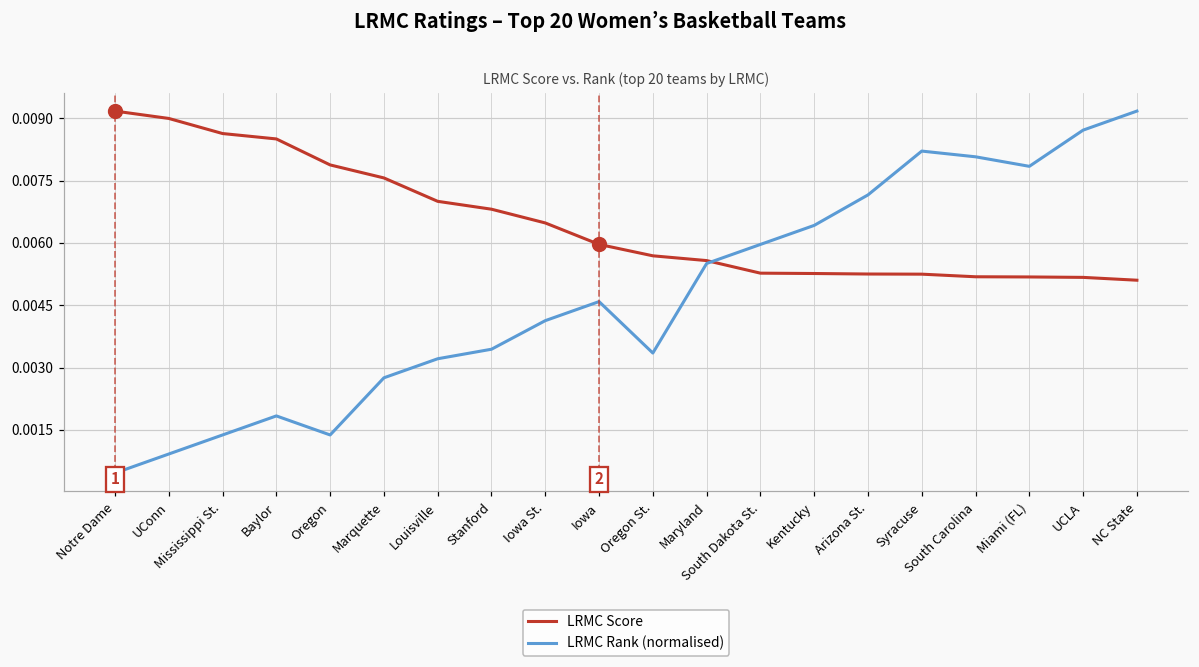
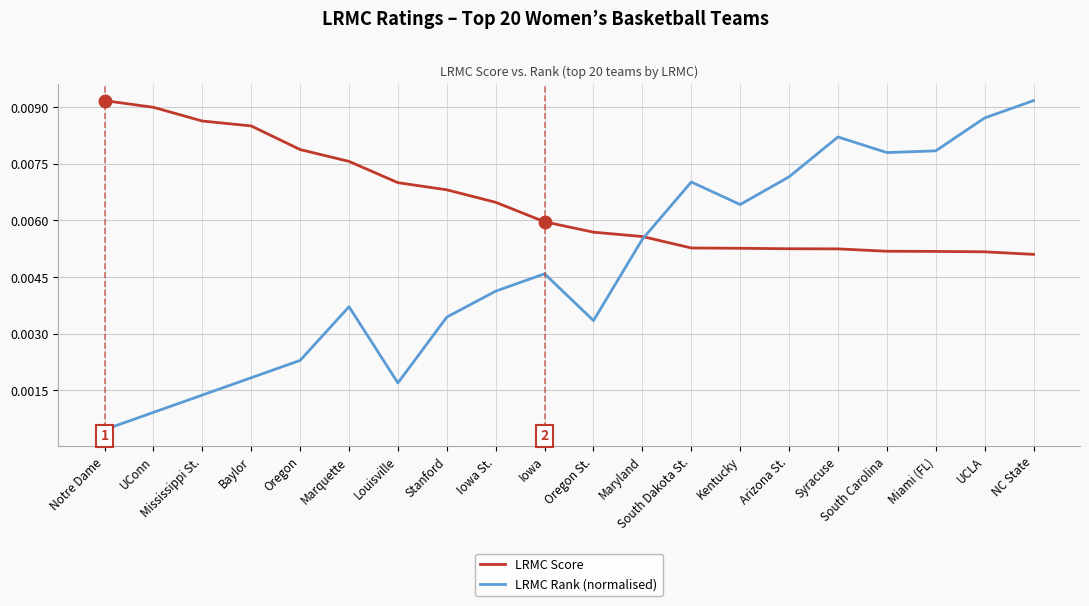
  {
    "LRMC Rank (normalised)": {
      "UConn": 0.0009,
      "Mississippi St.": 0.0014,
      "Baylor": 0.0018,
-     "Oregon": 0.0014,
-     "Marquette": 0.0028,
-     "Louisville": 0.0032,
+     "Oregon": 0.0023,
+     "Marquette": 0.0037,
+     "Louisville": 0.0017,
      "Stanford": 0.0034,
      "Iowa St.": 0.0041,
      "Iowa": 0.0046,
      "Oregon St.": 0.0033,
      "Maryland": 0.0055,
-     "South Dakota St.": 0.0060,
+     "South Dakota St.": 0.0070,
      "Kentucky": 0.0064,
      "Arizona St.": 0.0072,
      "Syracuse": 0.0082,
-     "South Carolina": 0.0081,
+     "South Carolina": 0.0078,
      "Miami (FL)": 0.0078,
      "UCLA": 0.0087,
      "NC State": 0.0092
    }
  }
